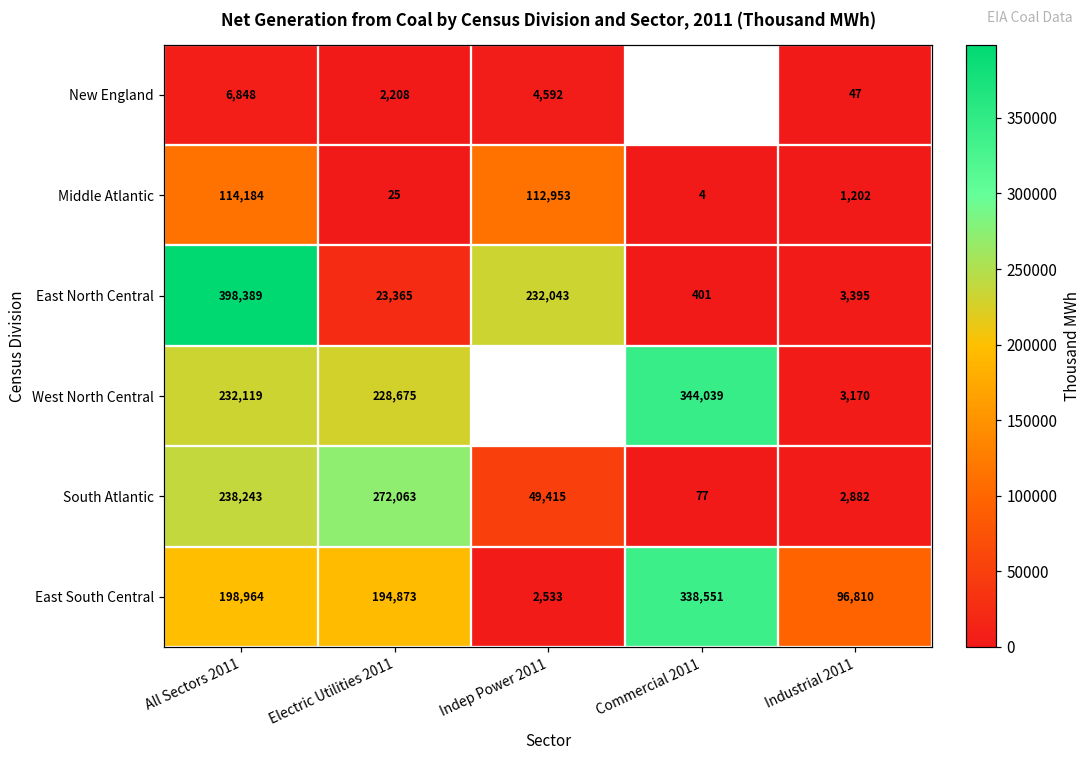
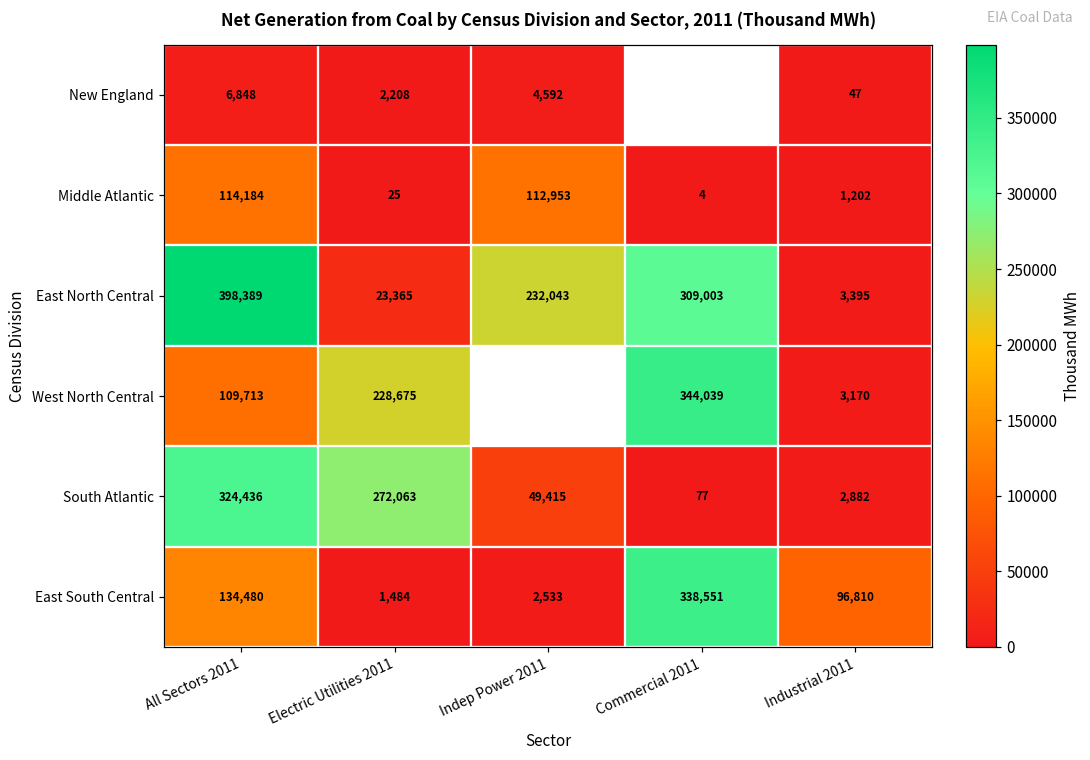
  {
    "New England": {
      "All Sectors 2011": "6,848",
      "Electric Utilities 2011": "2,208",
      "Indep Power 2011": "4,592",
      "Industrial 2011": "47"
    },
    "Middle Atlantic": {
      "All Sectors 2011": "114,184",
      "Electric Utilities 2011": "25",
      "Indep Power 2011": "112,953",
      "Commercial 2011": "4",
      "Industrial 2011": "1,202"
    },
    "East North Central": {
      "All Sectors 2011": "398,389",
      "Electric Utilities 2011": "23,365",
      "Indep Power 2011": "232,043",
-     "Commercial 2011": "401",
+     "Commercial 2011": "309,003",
      "Industrial 2011": "3,395"
    },
    "West North Central": {
-     "All Sectors 2011": "232,119",
+     "All Sectors 2011": "109,713",
      "Electric Utilities 2011": "228,675",
      "Commercial 2011": "344,039",
      "Industrial 2011": "3,170"
    },
    "South Atlantic": {
-     "All Sectors 2011": "238,243",
+     "All Sectors 2011": "324,436",
      "Electric Utilities 2011": "272,063",
      "Indep Power 2011": "49,415",
      "Commercial 2011": "77",
      "Industrial 2011": "2,882"
    },
    "East South Central": {
-     "All Sectors 2011": "198,964",
-     "Electric Utilities 2011": "194,873",
+     "All Sectors 2011": "134,480",
+     "Electric Utilities 2011": "1,484",
      "Indep Power 2011": "2,533",
      "Commercial 2011": "338,551",
      "Industrial 2011": "96,810"
    }
  }
